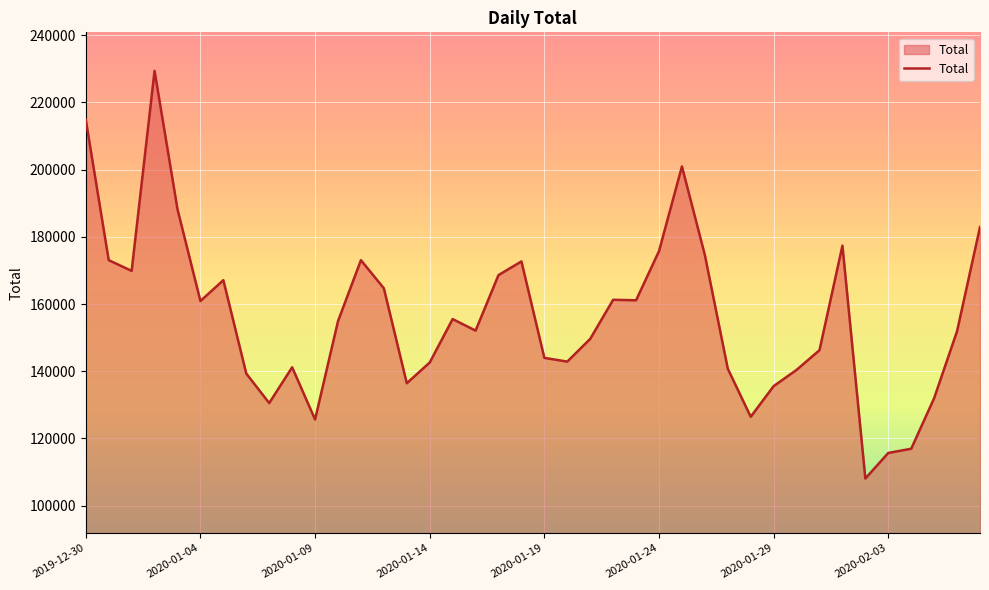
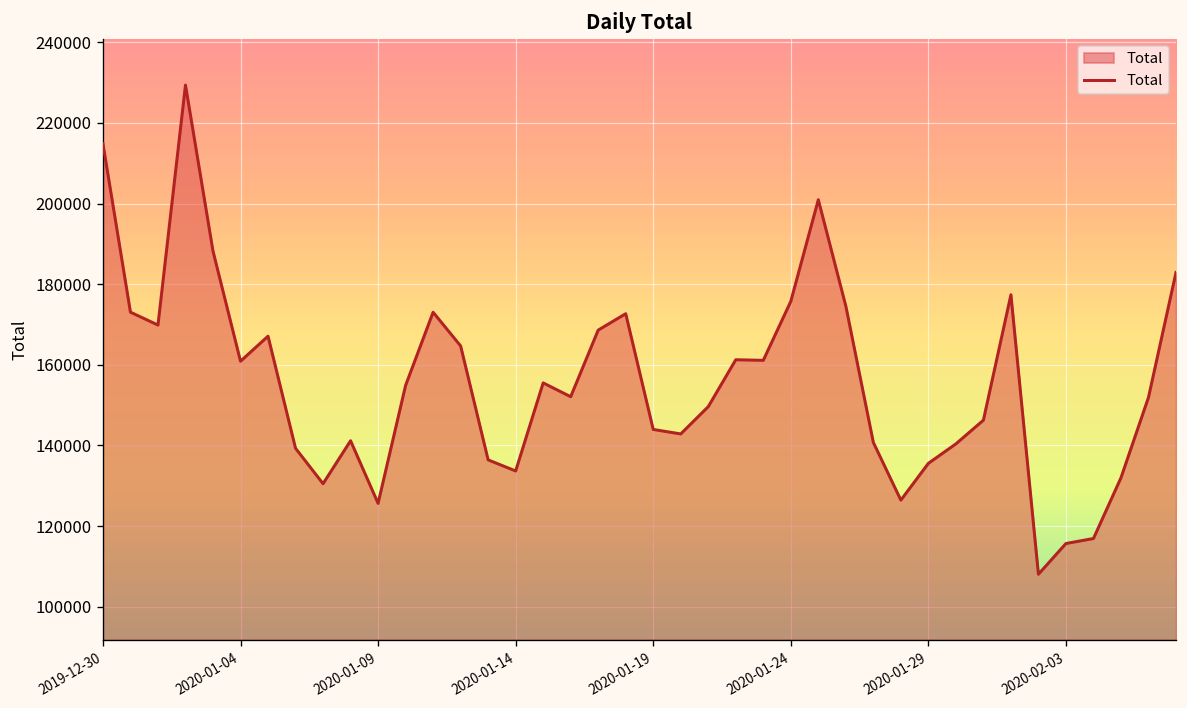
  {
    "2019-12-30": 215000,
    "2020-01-04": 161000,
    "2020-01-09": 126000,
-   "2020-01-14": 143000,
+   "2020-01-14": 134000,
    "2020-01-19": 144000,
    "2020-01-24": 176000,
    "2020-01-29": 136000,
    "2020-02-03": 116000
  }
